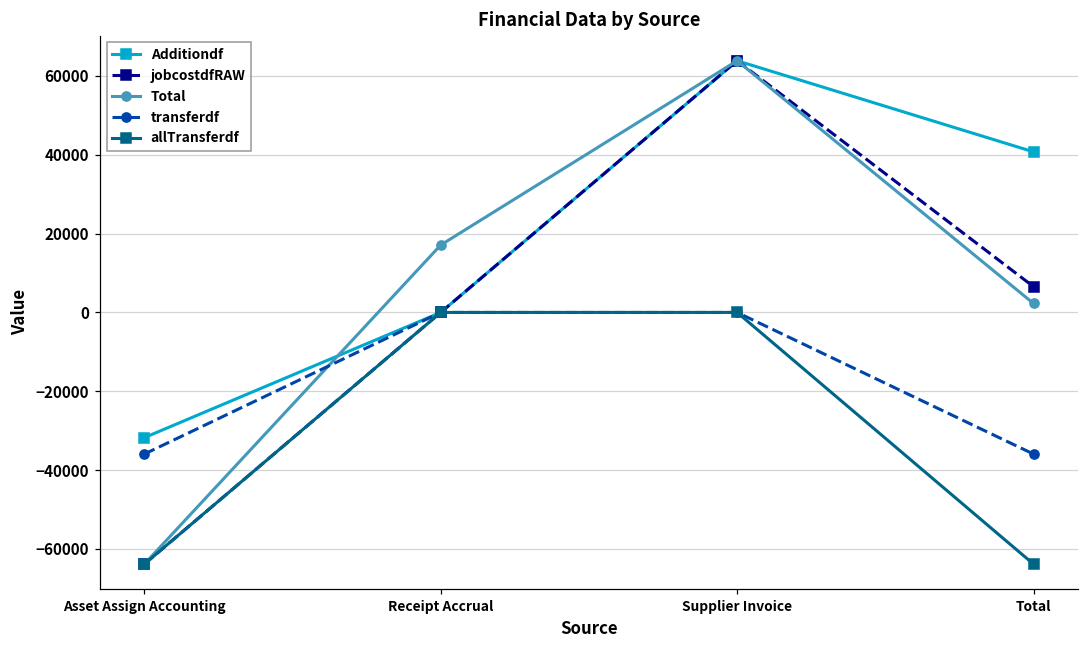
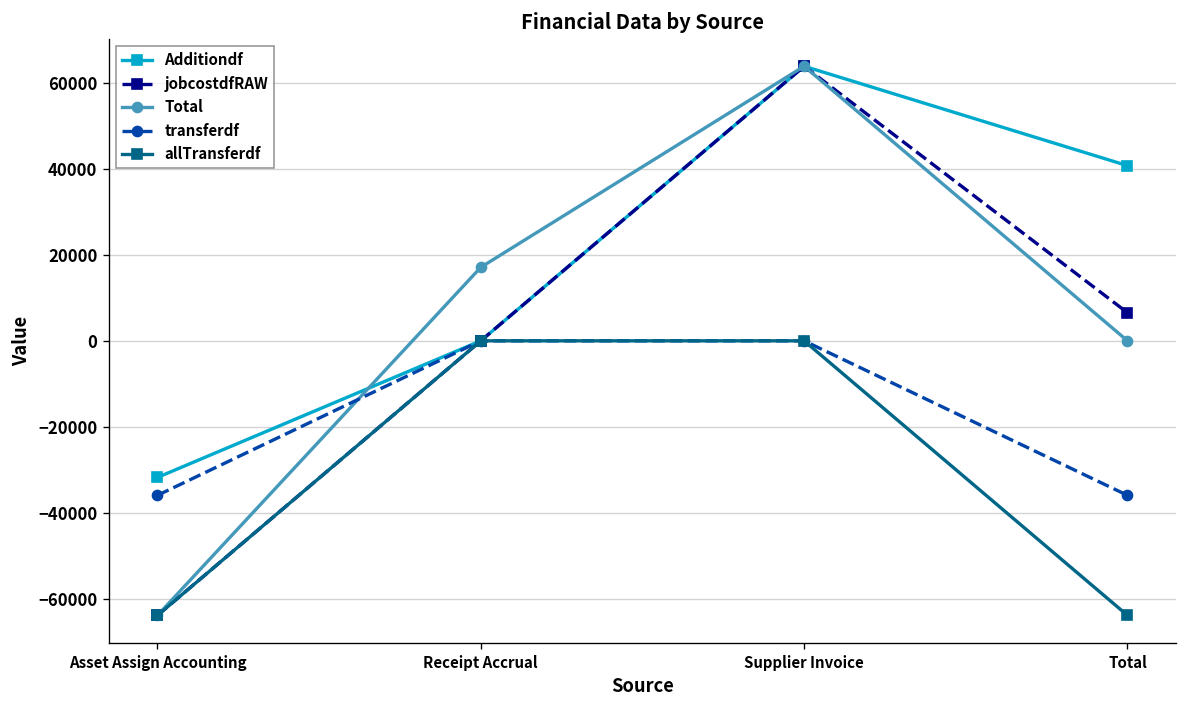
  {
    "Additiondf": {
      "Asset Assign Accounting": -32000,
      "Total": 41000
    },
    "jobcostdfRAW": {
      "Total": 7000
    },
    "Total": {
      "Receipt Accrual": 17000,
-     "Total": 2000
+     "Total": 0
    }
  }
